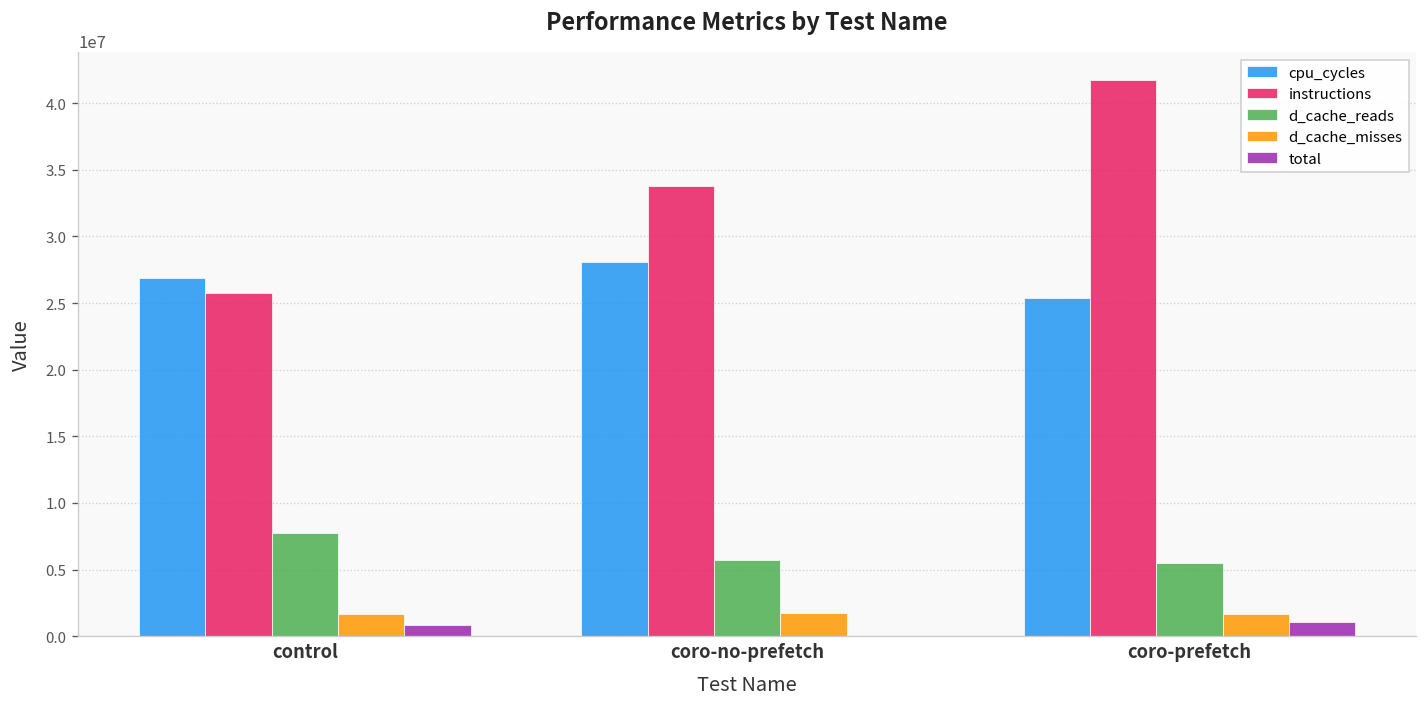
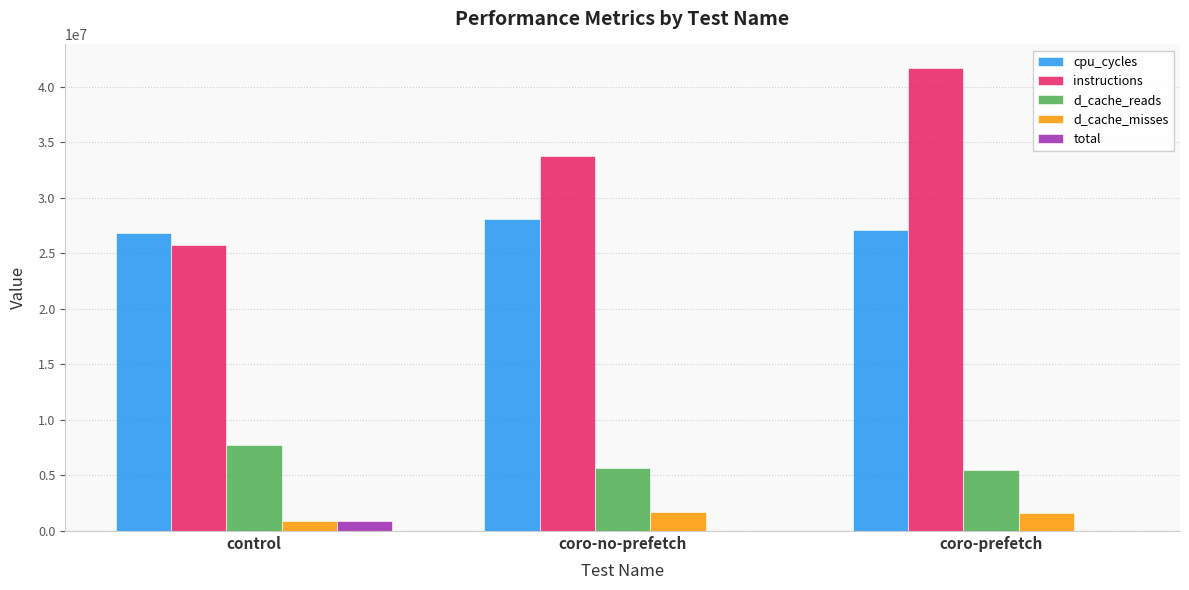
  {
    "cpu_cycles": {
      "control": 26900000,
      "coro-no-prefetch": 28100000,
-     "coro-prefetch": 25400000
+     "coro-prefetch": 27100000
    },
    "instructions": {
      "control": 25800000,
      "coro-no-prefetch": 33800000,
      "coro-prefetch": 41700000
    },
    "d_cache_reads": {
      "control": 7800000,
      "coro-no-prefetch": 5700000,
      "coro-prefetch": 5500000
    },
    "d_cache_misses": {
-     "control": 1700000,
+     "control": 900000,
      "coro-no-prefetch": 1700000,
      "coro-prefetch": 1700000
    },
    "total": {
      "control": 900000,
-     "coro-prefetch": 1100000
+     "coro-prefetch": 0
    }
  }
